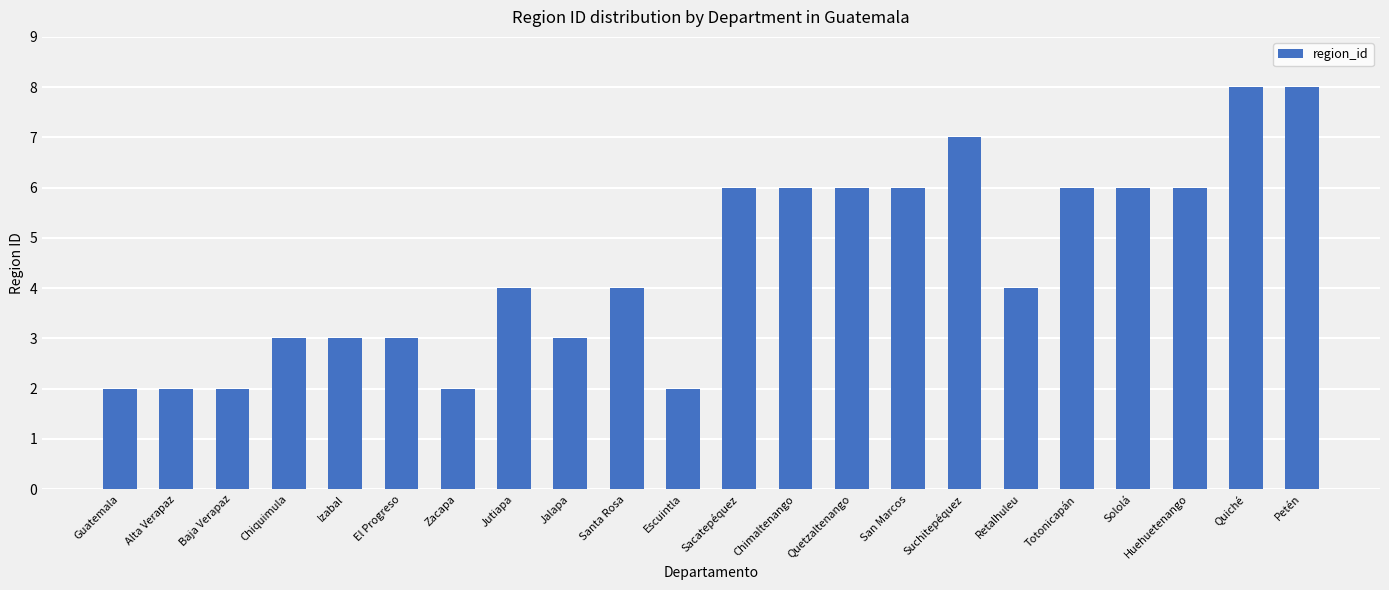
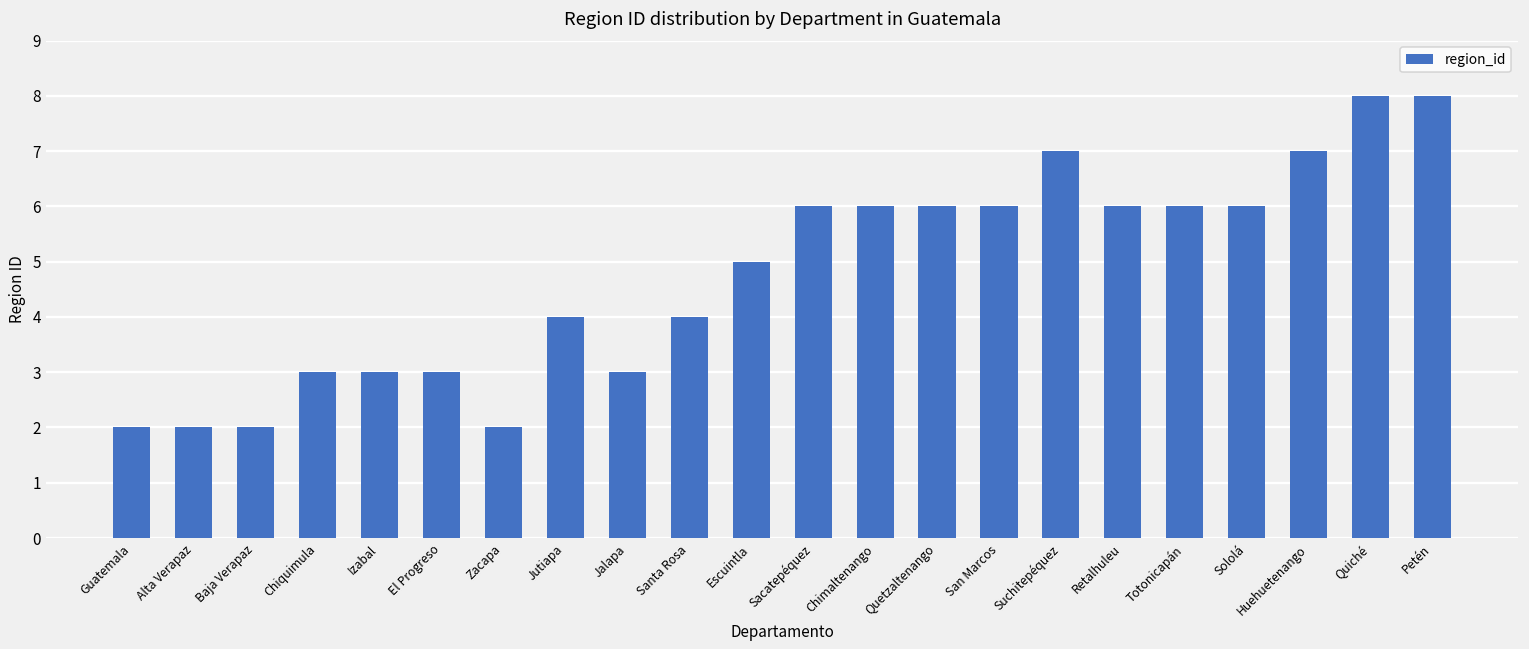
  {
    "Guatemala": 2,
    "Alta Verapaz": 2,
    "Baja Verapaz": 2,
    "Chiquimula": 3,
    "Izabal": 3,
    "El Progreso": 3,
    "Zacapa": 2,
    "Jutiapa": 4,
    "Jalapa": 3,
    "Santa Rosa": 4,
-   "Escuintla": 2,
+   "Escuintla": 5,
    "Sacatepéquez": 6,
    "Chimaltenango": 6,
    "Quetzaltenango": 6,
    "San Marcos": 6,
    "Suchitepéquez": 7,
-   "Retalhuleu": 4,
+   "Retalhuleu": 6,
    "Totonicapán": 6,
    "Sololá": 6,
-   "Huehuetenango": 6,
+   "Huehuetenango": 7,
    "Quiché": 8,
    "Petén": 8
  }
